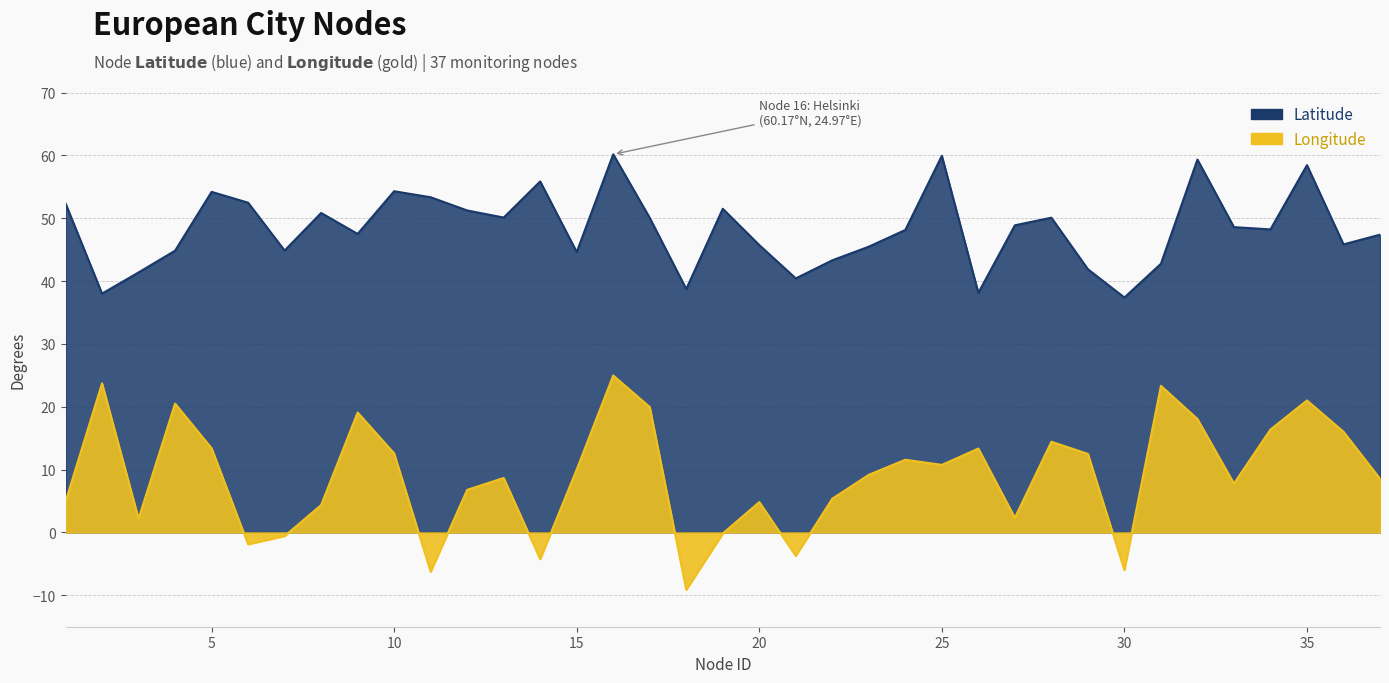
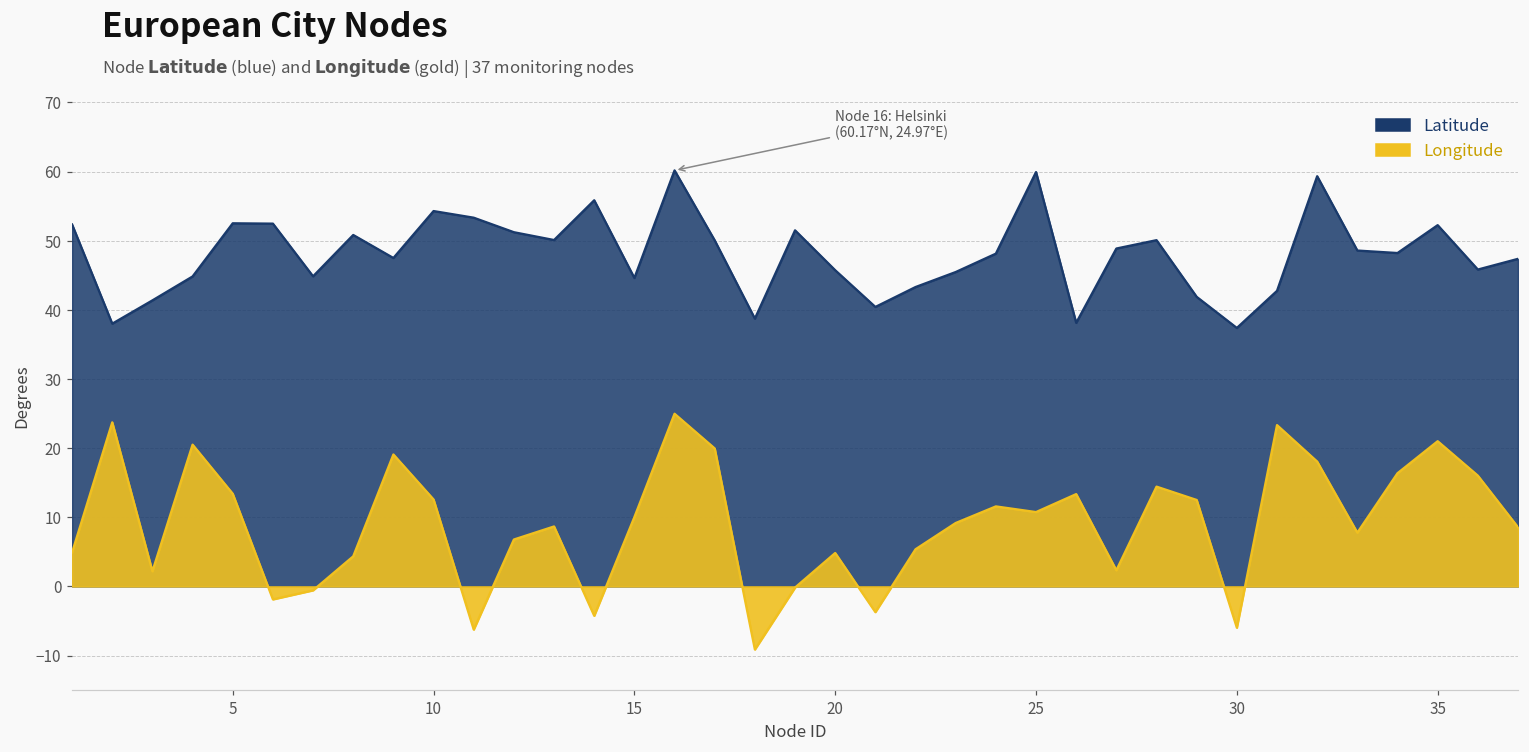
  {
    "Latitude": {
-     "5": 54,
+     "5": 53,
      "10": 54,
      "15": 45,
      "20": 46,
      "25": 60,
      "30": 37,
-     "35": 58
+     "35": 52
    }
  }
